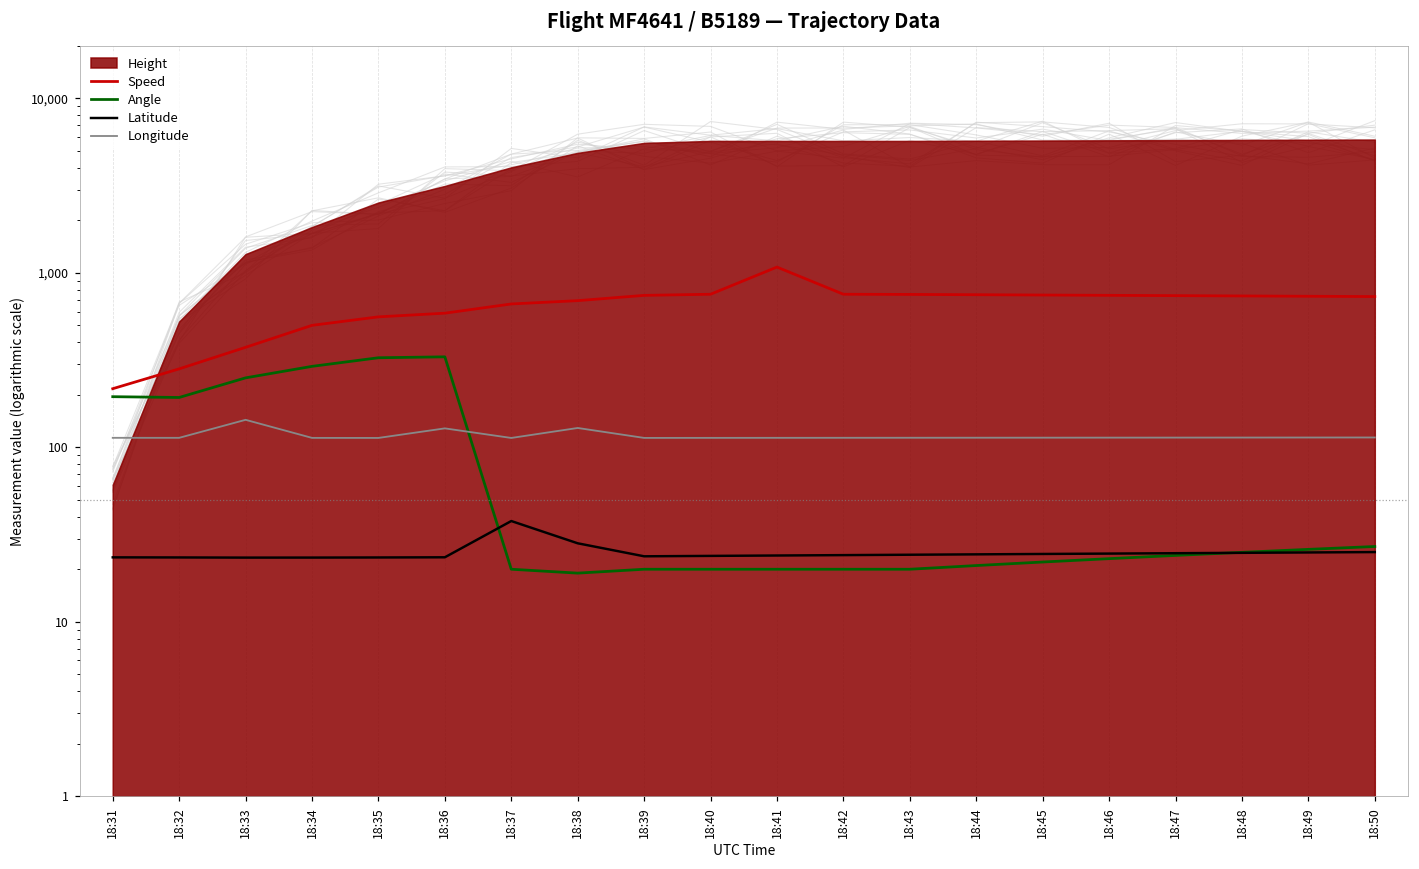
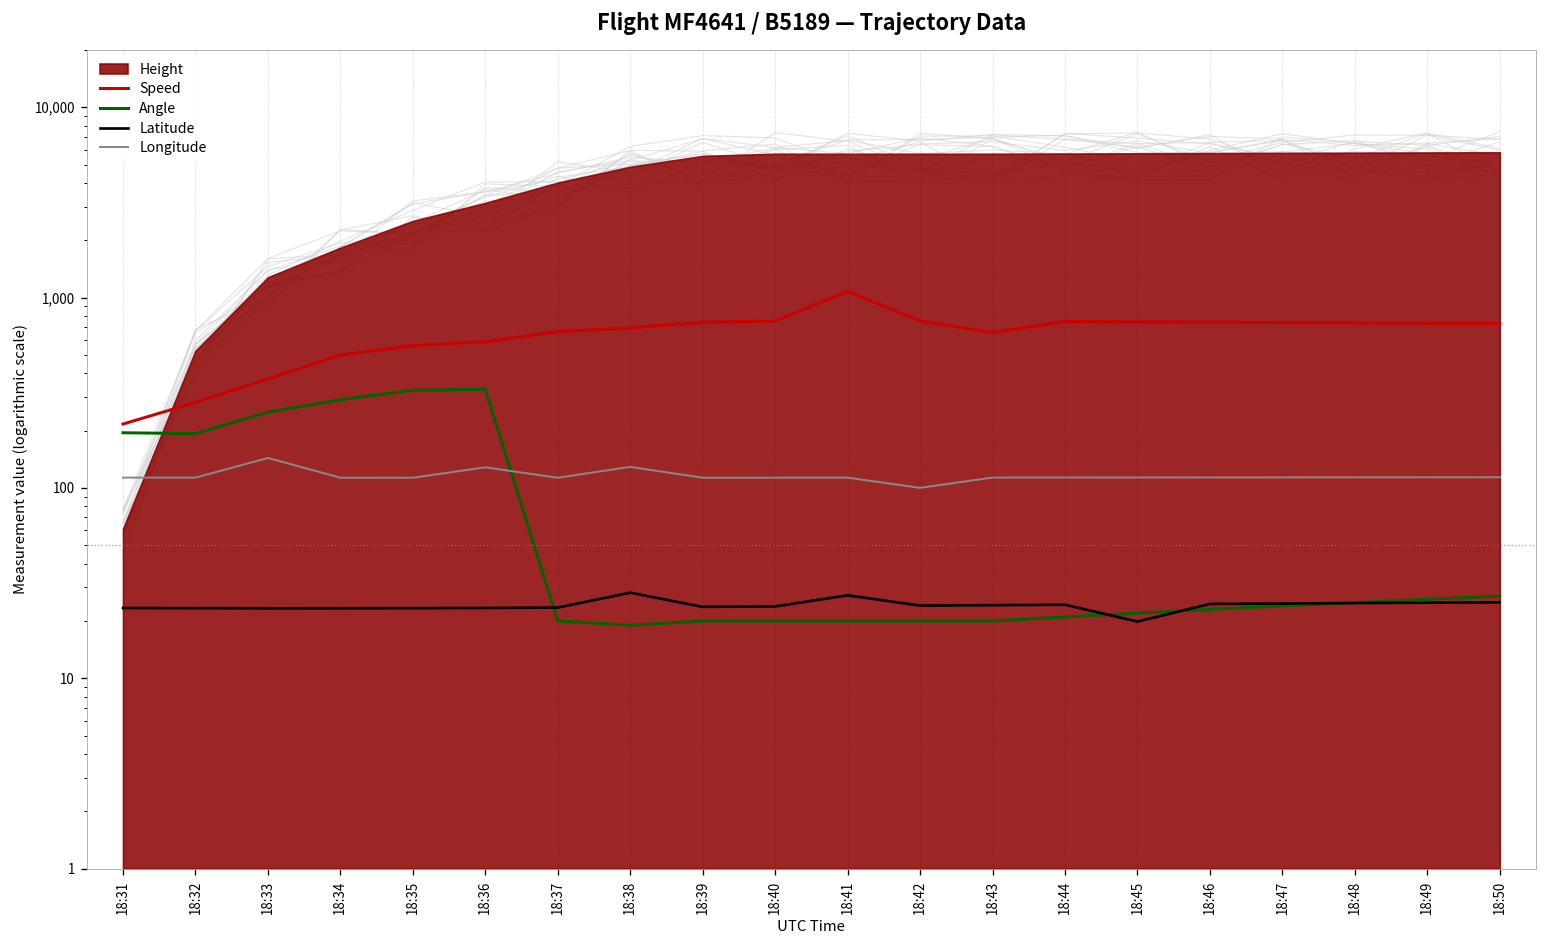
  {
    "Speed": {
      "18:31": "220",
      "18:32": "280",
      "18:33": "370",
      "18:34": "500",
      "18:35": "560",
      "18:36": "590",
      "18:37": "660",
      "18:38": "700",
      "18:39": "700",
      "18:40": "800",
      "18:41": "1,100",
      "18:42": "800",
-     "18:43": "800",
+     "18:43": "660",
      "18:44": "700",
      "18:45": "700",
      "18:46": "700",
      "18:47": "700",
      "18:48": "700",
      "18:49": "700",
      "18:50": "700"
    },
    "Angle": {
      "18:31": "200",
      "18:32": "190",
      "18:33": "250",
      "18:34": "290",
      "18:35": "330",
      "18:36": "330",
      "18:37": "20",
      "18:38": "19",
      "18:39": "20",
      "18:40": "20",
      "18:41": "20",
      "18:42": "20",
      "18:43": "20",
      "18:44": "21",
      "18:45": "22",
      "18:46": "23",
      "18:49": "26",
      "18:50": "27"
    },
    "Latitude": {
      "18:31": "23",
      "18:32": "23",
      "18:33": "23",
      "18:34": "23",
      "18:35": "23",
      "18:36": "23",
-     "18:37": "38",
+     "18:37": "24",
      "18:38": "28",
      "18:39": "24",
      "18:40": "24",
-     "18:41": "24",
+     "18:41": "27",
      "18:42": "24",
      "18:43": "24",
      "18:44": "24",
-     "18:45": "24",
+     "18:45": "20",
      "18:46": "25",
      "18:49": "25",
      "18:50": "25"
    },
    "Longitude": {
      "18:31": "110",
      "18:32": "110",
      "18:33": "140",
      "18:34": "110",
      "18:35": "110",
      "18:36": "130",
      "18:37": "110",
      "18:38": "130",
      "18:39": "110",
      "18:40": "110",
      "18:41": "110",
-     "18:42": "110",
+     "18:42": "100",
      "18:43": "110",
      "18:44": "110",
      "18:45": "110",
      "18:46": "110",
      "18:47": "110",
      "18:48": "110",
      "18:49": "110",
      "18:50": "110"
    }
  }
